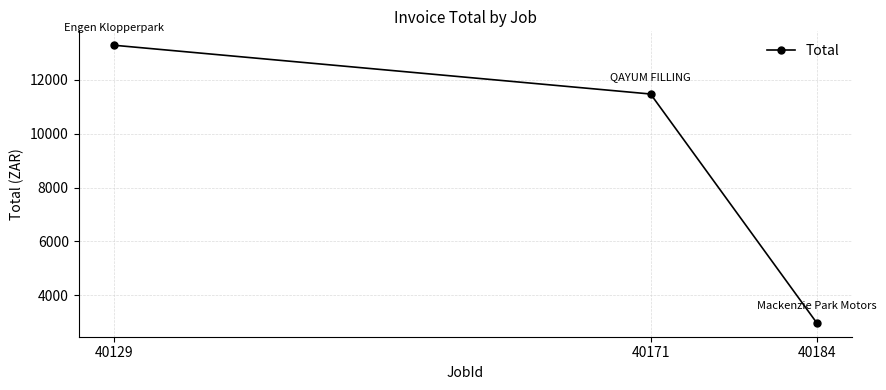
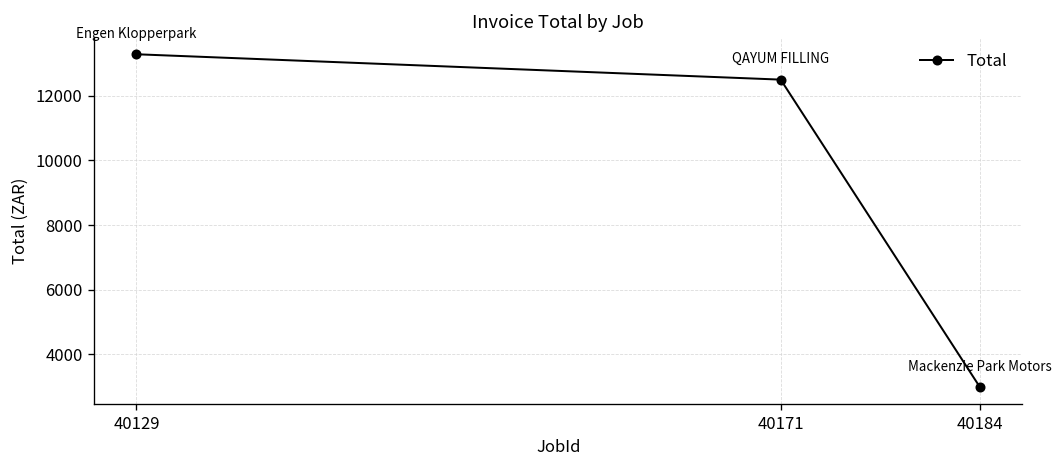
  {
    "40129": 13300,
-   "40171": 11500,
+   "40171": 12500,
    "40184": 3000
  }
